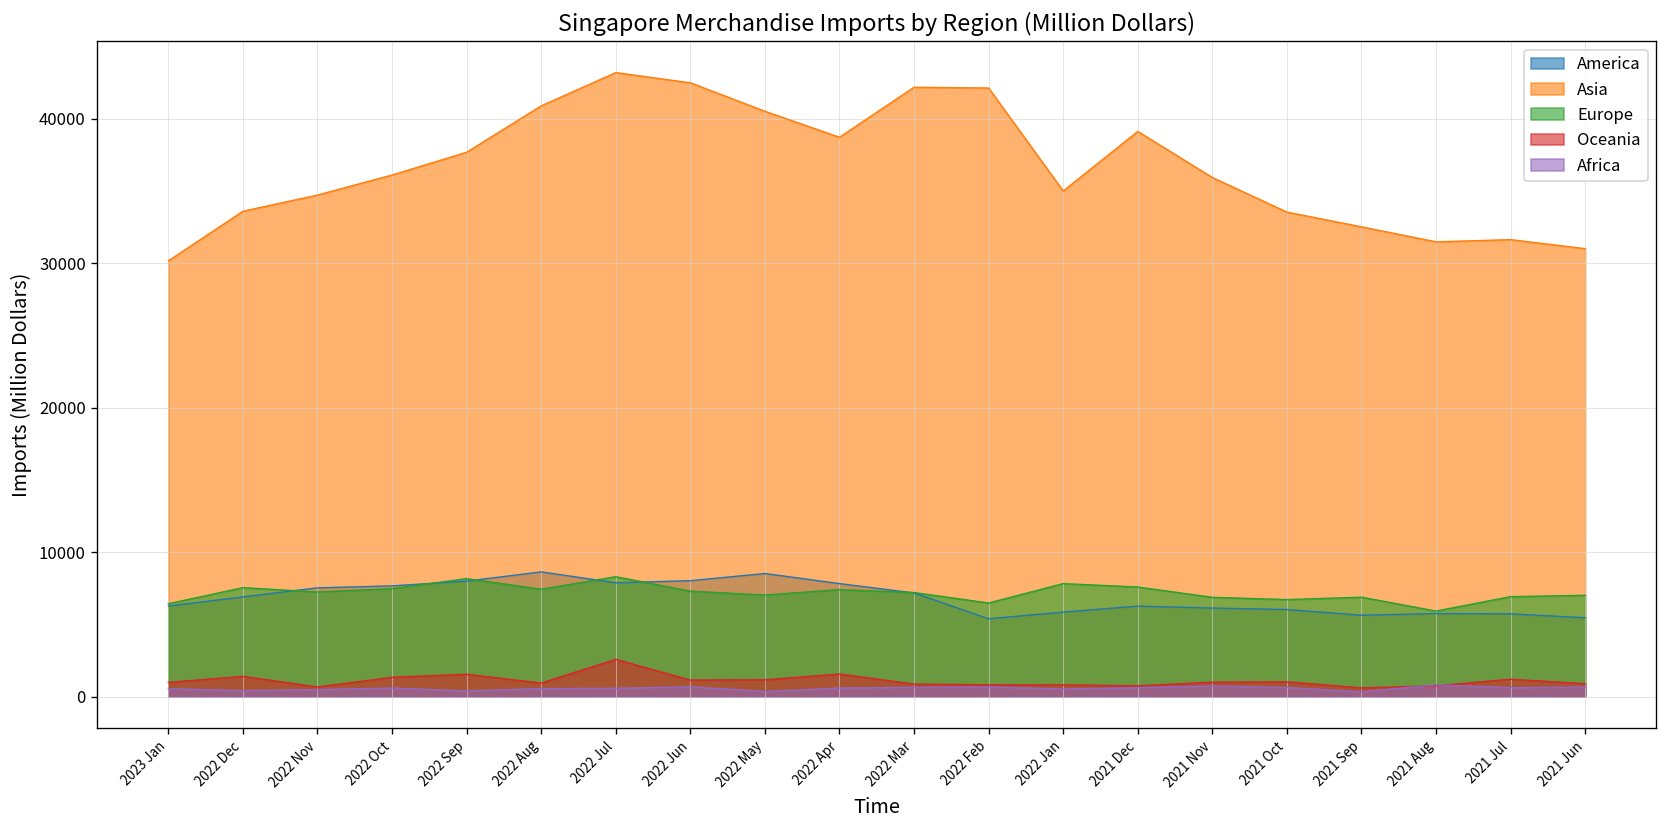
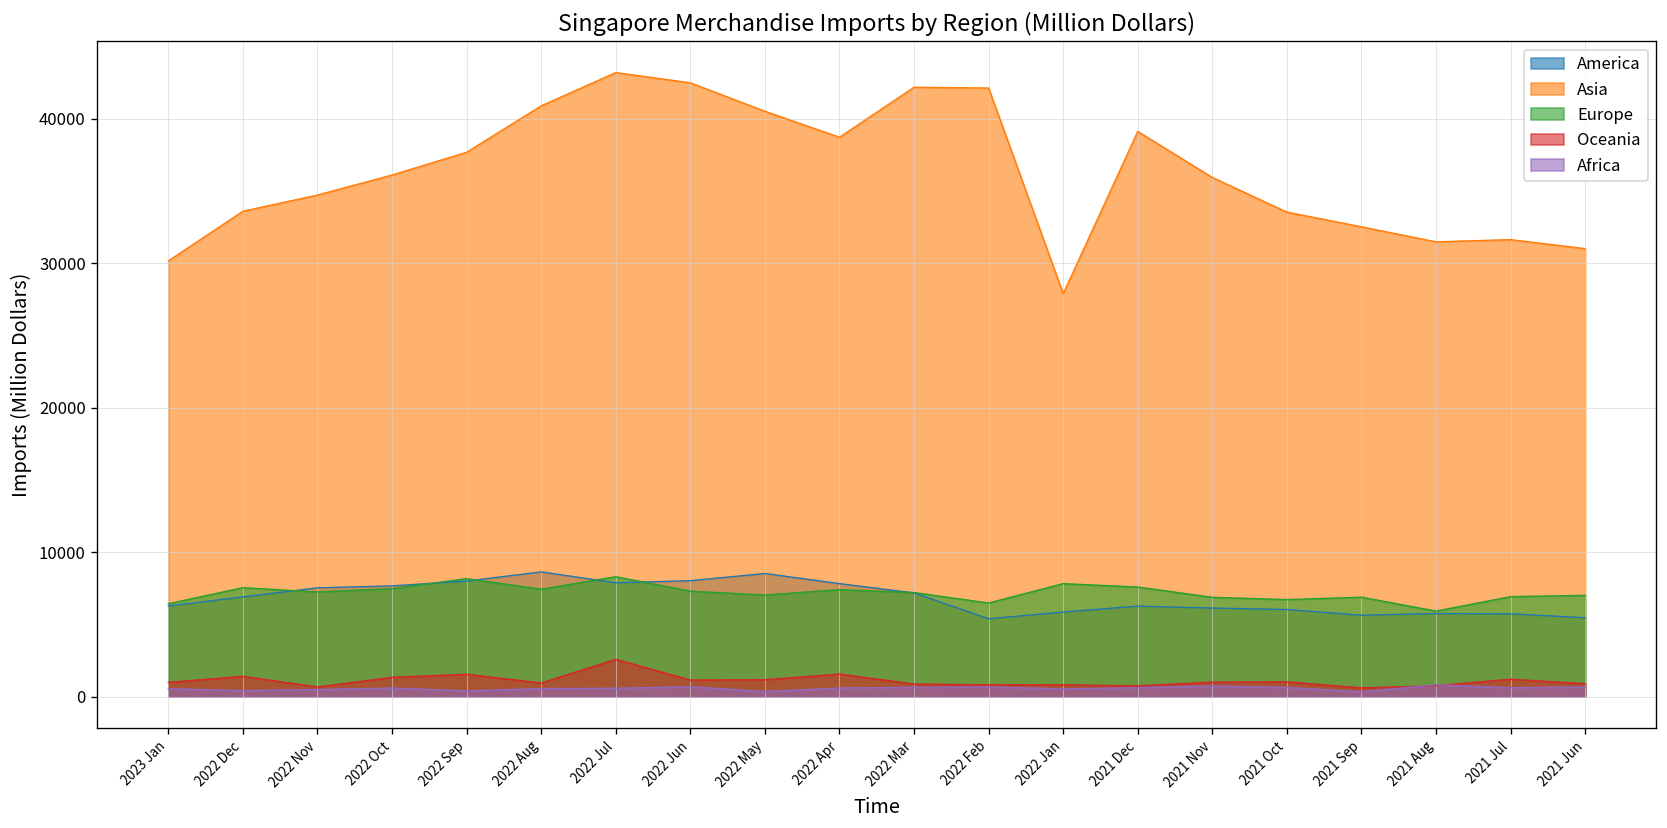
  {
    "America": {
      "2022 Dec": 6900,
      "2022 Nov": 7500,
      "2022 Aug": 8600,
      "2022 Jul": 7900,
      "2022 Jun": 8000,
      "2022 May": 8500,
      "2022 Apr": 7800,
      "2022 Feb": 5400,
      "2022 Jan": 5900,
      "2021 Dec": 6300,
      "2021 Nov": 6100,
      "2021 Oct": 6000,
      "2021 Sep": 5600,
      "2021 Jul": 5700,
      "2021 Jun": 5500
    },
    "Asia": {
      "2023 Jan": 30200,
      "2022 Dec": 33600,
      "2022 Nov": 34700,
      "2022 Oct": 36100,
      "2022 Sep": 37700,
      "2022 Aug": 40900,
      "2022 Jul": 43200,
      "2022 Jun": 42500,
      "2022 May": 40500,
      "2022 Apr": 38700,
      "2022 Mar": 42200,
      "2022 Feb": 42100,
-     "2022 Jan": 35000,
+     "2022 Jan": 27900,
      "2021 Dec": 39100,
      "2021 Nov": 35900,
      "2021 Oct": 33600,
      "2021 Sep": 32500,
      "2021 Aug": 31500,
      "2021 Jul": 31600,
      "2021 Jun": 31000
    },
    "Europe": {
      "2022 Dec": 7500,
      "2022 Nov": 7200,
      "2022 Aug": 7400,
      "2022 Jul": 8300,
      "2022 Jun": 7300,
      "2022 May": 7000,
      "2022 Apr": 7400,
      "2022 Feb": 6500,
      "2022 Jan": 7800,
      "2021 Dec": 7600,
      "2021 Nov": 6900,
      "2021 Oct": 6700,
      "2021 Sep": 6900,
      "2021 Jul": 6900,
      "2021 Jun": 7000
    },
    "Oceania": {
      "2023 Jan": 1000,
      "2022 Dec": 1400,
      "2022 Oct": 1300,
      "2022 Sep": 1500,
      "2022 Aug": 900,
      "2022 Jul": 2600,
      "2022 Jun": 1100,
      "2022 May": 1200,
      "2022 Apr": 1600,
      "2022 Mar": 900,
      "2022 Jan": 800,
      "2021 Nov": 1000,
      "2021 Oct": 1000,
      "2021 Sep": 600,
      "2021 Jul": 1200,
      "2021 Jun": 900
    },
    "Africa": {
      "2023 Jan": 500,
      "2022 Dec": 400,
      "2022 Oct": 600,
      "2022 Sep": 400,
      "2022 Aug": 600,
      "2022 Jul": 600,
      "2022 Jun": 700,
      "2022 May": 400,
      "2022 Apr": 600,
      "2022 Mar": 600,
      "2022 Jan": 500,
      "2021 Nov": 700,
      "2021 Oct": 600,
      "2021 Sep": 300,
      "2021 Jul": 600,
      "2021 Jun": 700
    }
  }
